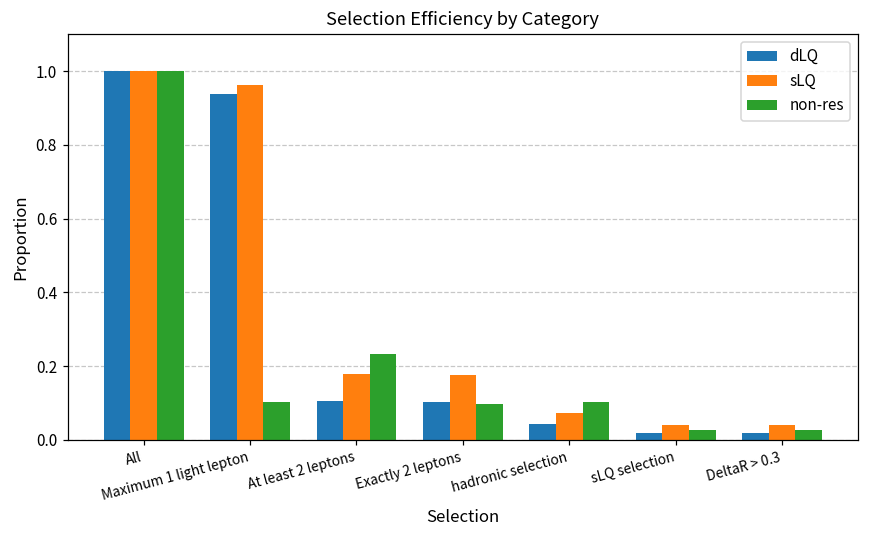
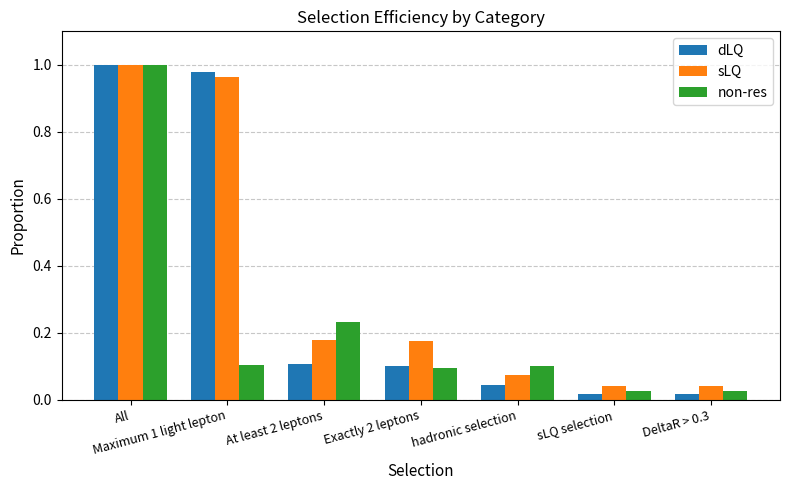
  {
    "dLQ": {
      "All": 1.00,
-     "Maximum 1 light lepton": 0.94,
+     "Maximum 1 light lepton": 0.98,
      "At least 2 leptons": 0.11,
      "Exactly 2 leptons": 0.10,
      "hadronic selection": 0.04,
      "sLQ selection": 0.02,
      "DeltaR > 0.3": 0.02
    },
    "sLQ": {
      "All": 1.00,
      "Maximum 1 light lepton": 0.96,
      "At least 2 leptons": 0.18,
      "Exactly 2 leptons": 0.18,
      "hadronic selection": 0.07,
      "sLQ selection": 0.04,
      "DeltaR > 0.3": 0.04
    },
    "non-res": {
      "All": 1.00,
      "Maximum 1 light lepton": 0.10,
      "At least 2 leptons": 0.23,
      "Exactly 2 leptons": 0.10,
      "hadronic selection": 0.10,
      "sLQ selection": 0.03,
      "DeltaR > 0.3": 0.03
    }
  }
